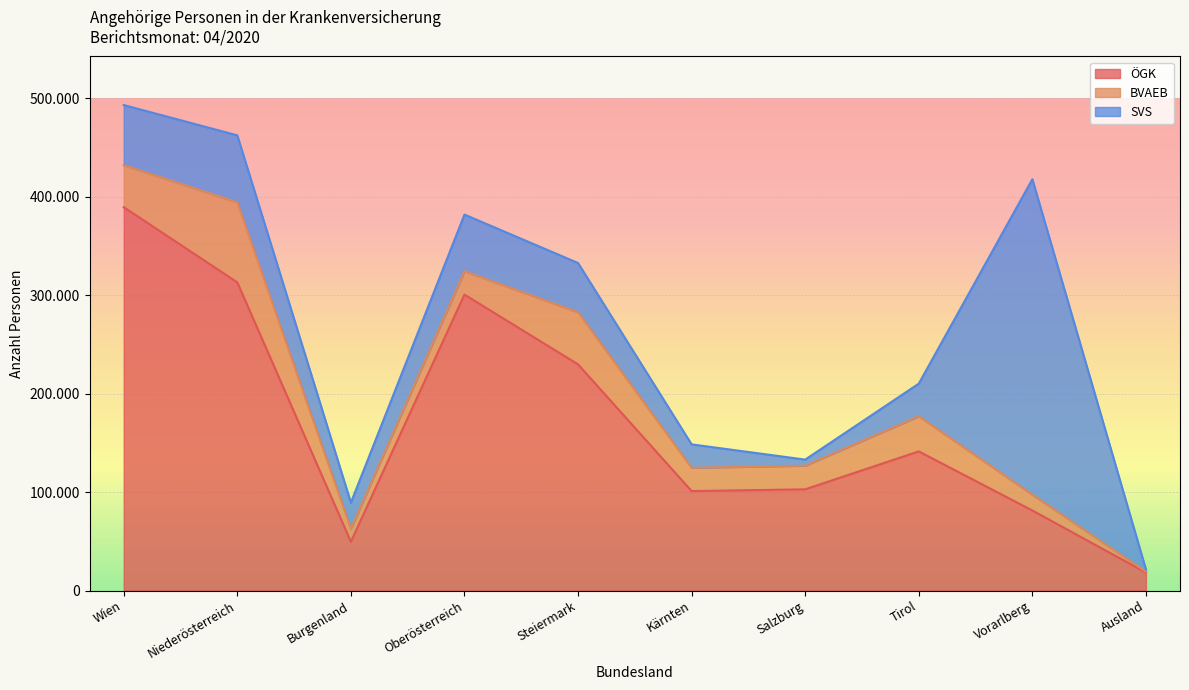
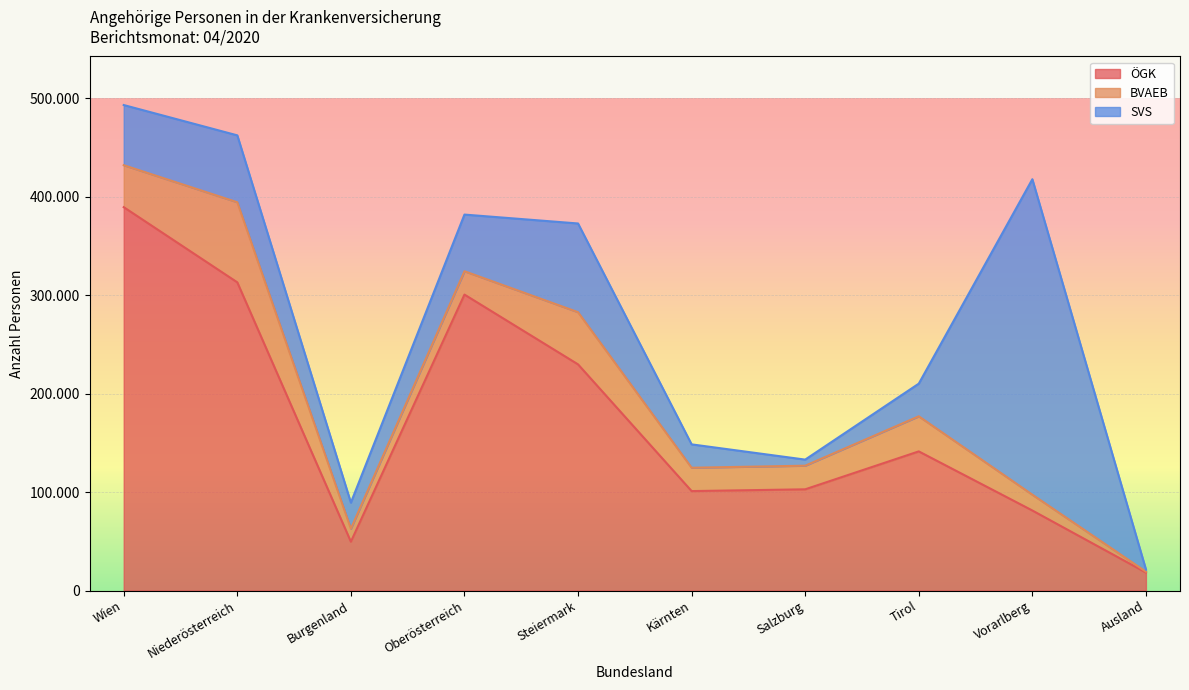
  {
    "SVS": {
      "Wien": 60,
      "Niederösterreich": 70,
      "Burgenland": 30,
      "Oberösterreich": 60,
-     "Steiermark": 50,
+     "Steiermark": 90,
      "Kärnten": 20,
      "Salzburg": 10,
      "Tirol": 30,
      "Vorarlberg": 320
    }
  }
